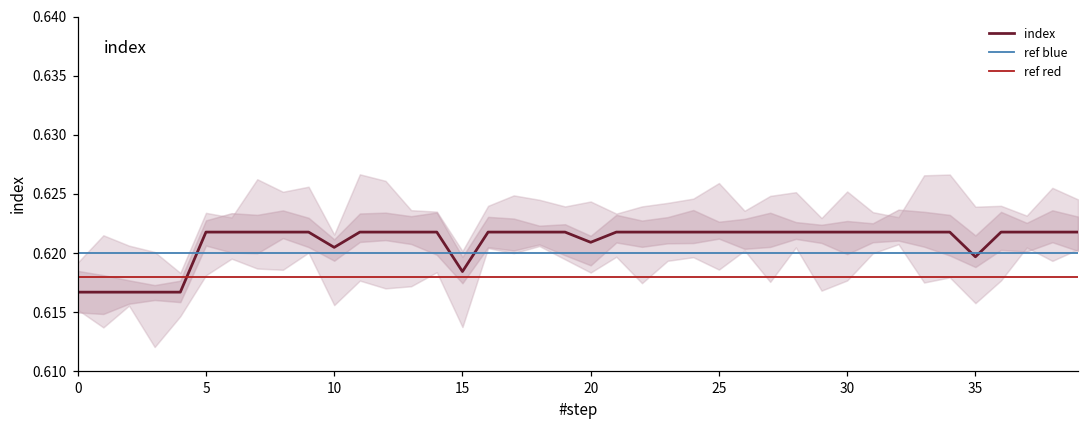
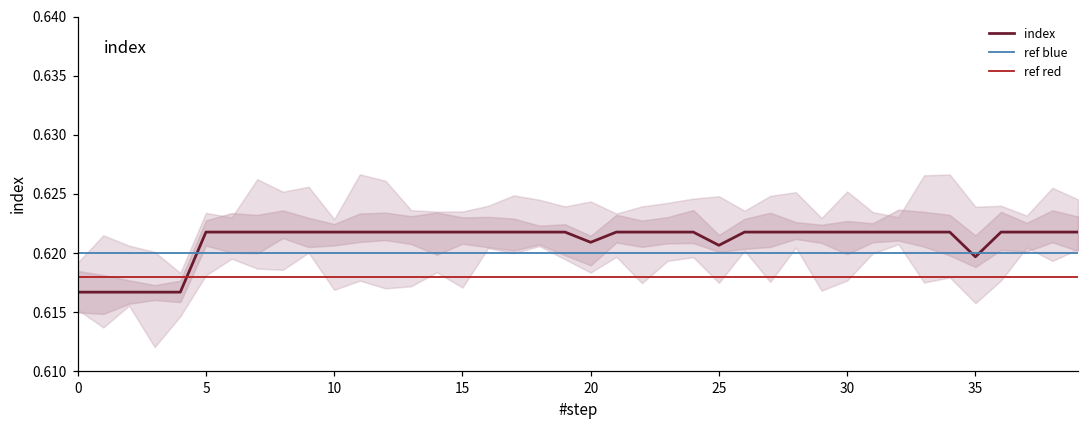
  {
    "index": {
      "0": 0.6167,
      "5": 0.6218,
-     "10": 0.6205,
-     "15": 0.6184,
+     "10": 0.6218,
+     "15": 0.6218,
      "20": 0.6209,
-     "25": 0.6218,
+     "25": 0.6207,
      "30": 0.6218,
      "35": 0.6197
    }
  }
